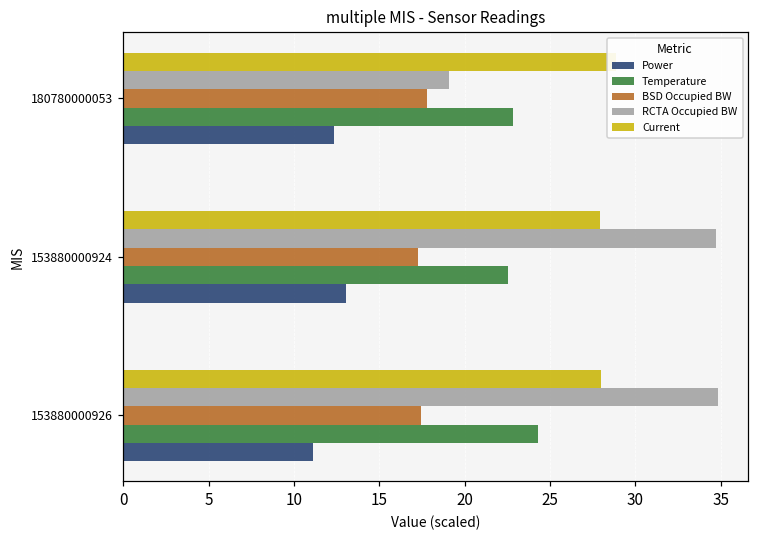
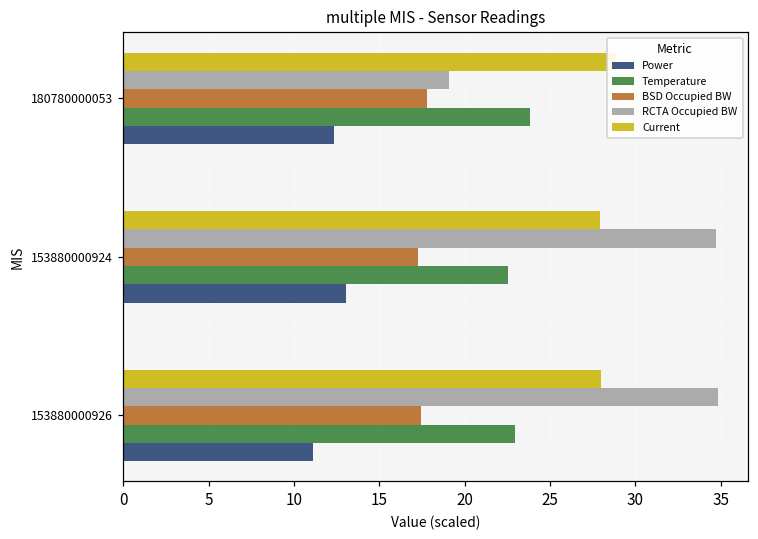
  {
    "Power": {
      "180780000053": 12.4,
      "153880000924": 13.1,
      "153880000926": 11.1
    },
    "Temperature": {
-     "180780000053": 22.8,
+     "180780000053": 23.8,
      "153880000924": 22.5,
-     "153880000926": 24.3
+     "153880000926": 23.0
    },
    "BSD Occupied BW": {
      "180780000053": 17.8,
      "153880000924": 17.3,
      "153880000926": 17.5
    },
    "RCTA Occupied BW": {
      "180780000053": 19.1,
      "153880000924": 34.7,
      "153880000926": 34.8
    },
    "Current": {
      "153880000924": 27.9,
      "153880000926": 28.0
    }
  }
